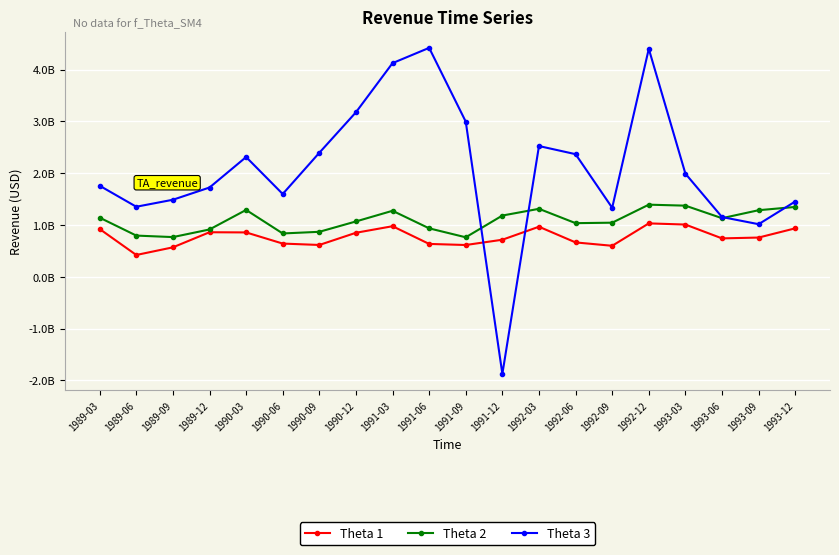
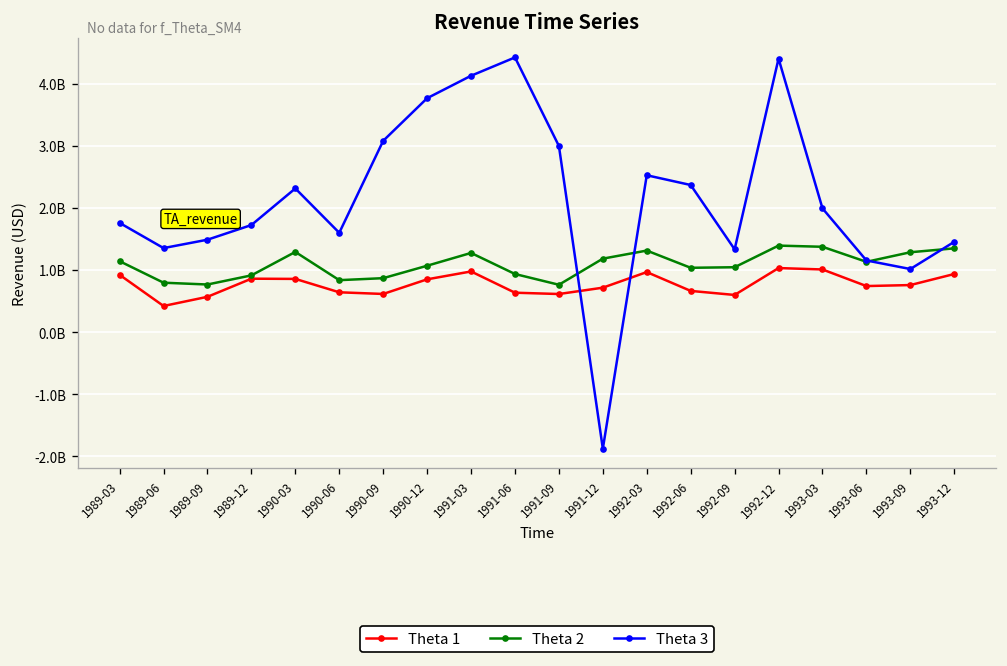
  {
    "Theta 1": {
      "1989-03": 900000000,
      "1989-06": 400000000,
      "1989-09": 600000000,
      "1989-12": 900000000,
      "1990-03": 900000000,
      "1990-06": 600000000,
      "1990-09": 600000000,
      "1990-12": 900000000,
      "1991-03": 1000000000,
      "1991-06": 600000000,
      "1991-09": 600000000,
      "1991-12": 700000000,
      "1992-03": 1000000000,
      "1992-06": 700000000,
      "1992-09": 600000000,
      "1992-12": 1000000000,
      "1993-03": 1000000000,
      "1993-06": 700000000,
      "1993-09": 800000000,
      "1993-12": 900000000
    },
    "Theta 2": {
      "1989-03": 1100000000,
      "1989-06": 800000000,
      "1989-09": 800000000,
      "1989-12": 900000000,
      "1990-03": 1300000000,
      "1990-06": 800000000,
      "1990-09": 900000000,
      "1990-12": 1100000000,
      "1991-03": 1300000000,
      "1991-06": 900000000,
      "1991-09": 800000000,
      "1991-12": 1200000000,
      "1992-03": 1300000000,
      "1992-06": 1000000000,
      "1992-09": 1000000000,
      "1992-12": 1400000000,
      "1993-03": 1400000000,
      "1993-09": 1300000000,
      "1993-12": 1300000000
    },
    "Theta 3": {
      "1989-03": 1800000000,
      "1989-06": 1400000000,
      "1989-09": 1500000000,
      "1989-12": 1700000000,
      "1990-03": 2300000000,
      "1990-06": 1600000000,
-     "1990-09": 2400000000,
-     "1990-12": 3200000000,
+     "1990-09": 3100000000,
+     "1990-12": 3800000000,
      "1991-03": 4100000000,
      "1991-06": 4400000000,
      "1991-09": 3000000000,
      "1991-12": -1900000000,
      "1992-03": 2500000000,
      "1992-06": 2400000000,
      "1992-09": 1300000000,
      "1992-12": 4400000000,
      "1993-03": 2000000000,
      "1993-09": 1000000000,
      "1993-12": 1500000000
    }
  }
